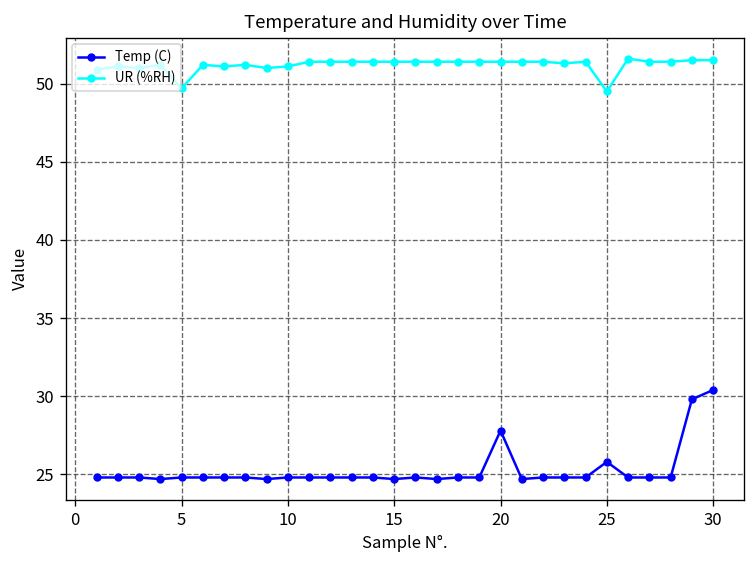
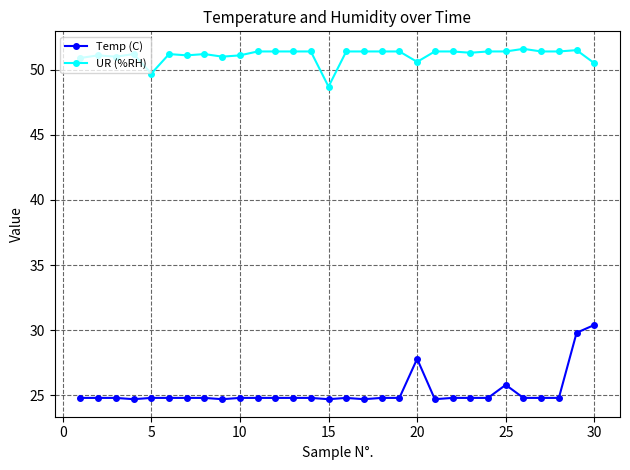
  {
    "Temp (C)": {
      "5": 24.8,
      "10": 24.8,
      "15": 24.7,
      "20": 27.8,
      "25": 25.8,
      "30": 30.4
    },
    "UR (%RH)": {
      "5": 49.7,
      "10": 51.1,
-     "15": 51.4,
-     "20": 51.4,
-     "25": 49.5,
-     "30": 51.5
+     "15": 48.7,
+     "20": 50.6,
+     "25": 51.4,
+     "30": 50.5
    }
  }
